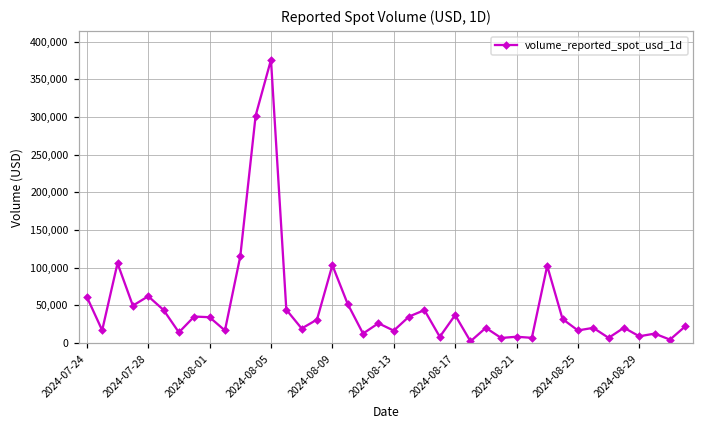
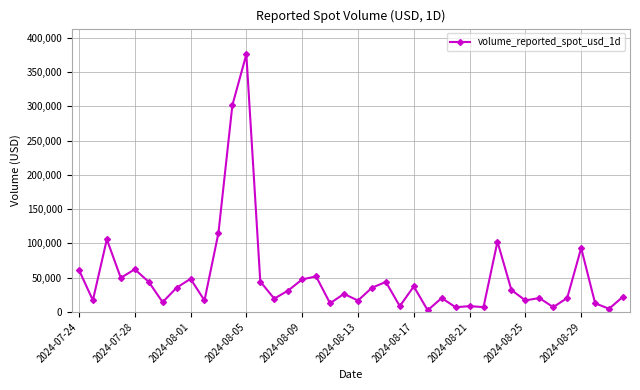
  {
    "2024-07-24": "60,000",
    "2024-07-28": "60,000",
-   "2024-08-01": "30,000",
+   "2024-08-01": "50,000",
    "2024-08-05": "380,000",
-   "2024-08-09": "100,000",
+   "2024-08-09": "50,000",
    "2024-08-13": "20,000",
    "2024-08-17": "40,000",
    "2024-08-21": "10,000",
    "2024-08-25": "20,000",
-   "2024-08-29": "10,000"
+   "2024-08-29": "90,000"
  }
